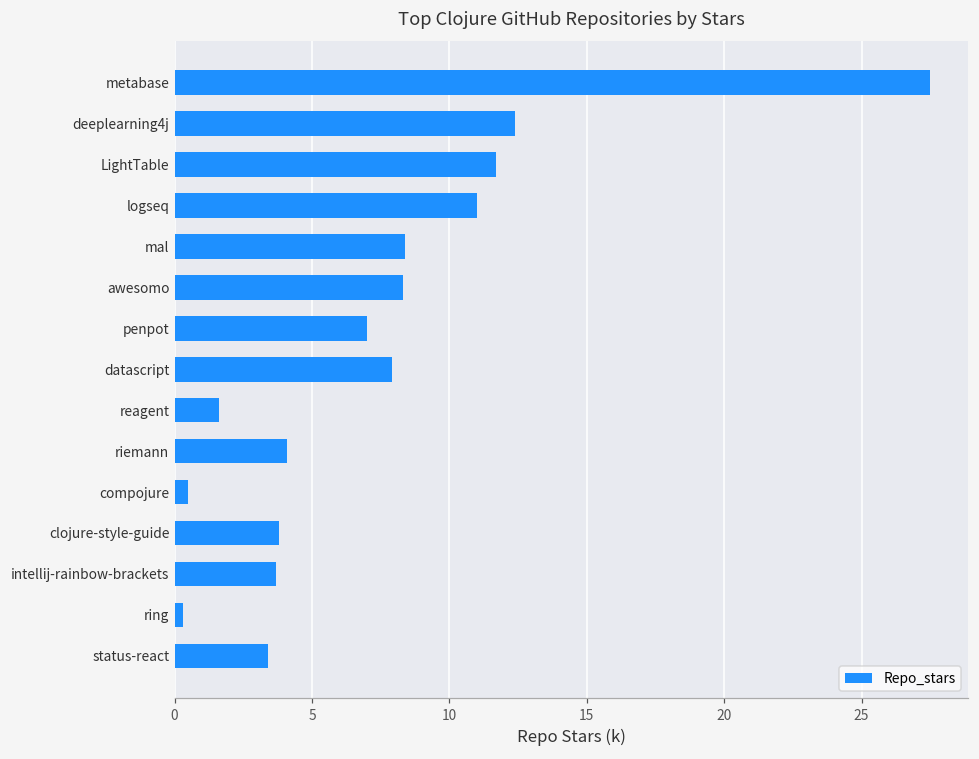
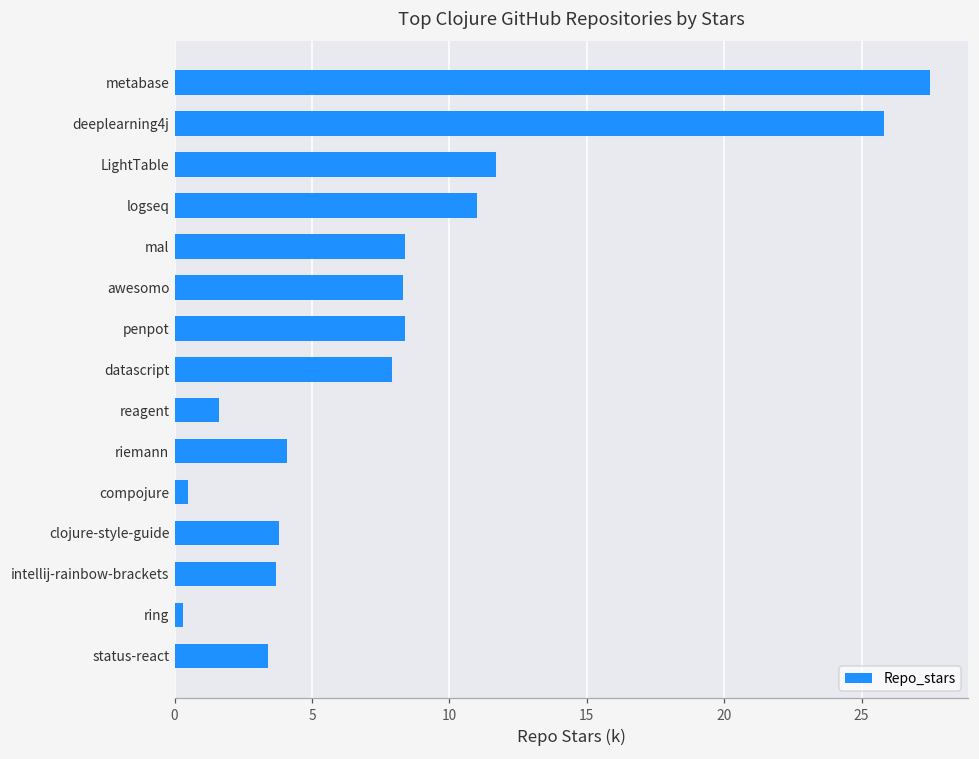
  {
    "metabase": 27.5,
-   "deeplearning4j": 12.4,
+   "deeplearning4j": 25.8,
    "LightTable": 11.7,
    "logseq": 11.0,
    "mal": 8.4,
    "awesomo": 8.3,
-   "penpot": 7.0,
+   "penpot": 8.4,
    "datascript": 7.9,
    "reagent": 1.6,
    "riemann": 4.1,
    "compojure": 0.5,
    "clojure-style-guide": 3.8,
    "intellij-rainbow-brackets": 3.7,
    "ring": 0.3,
    "status-react": 3.4
  }
